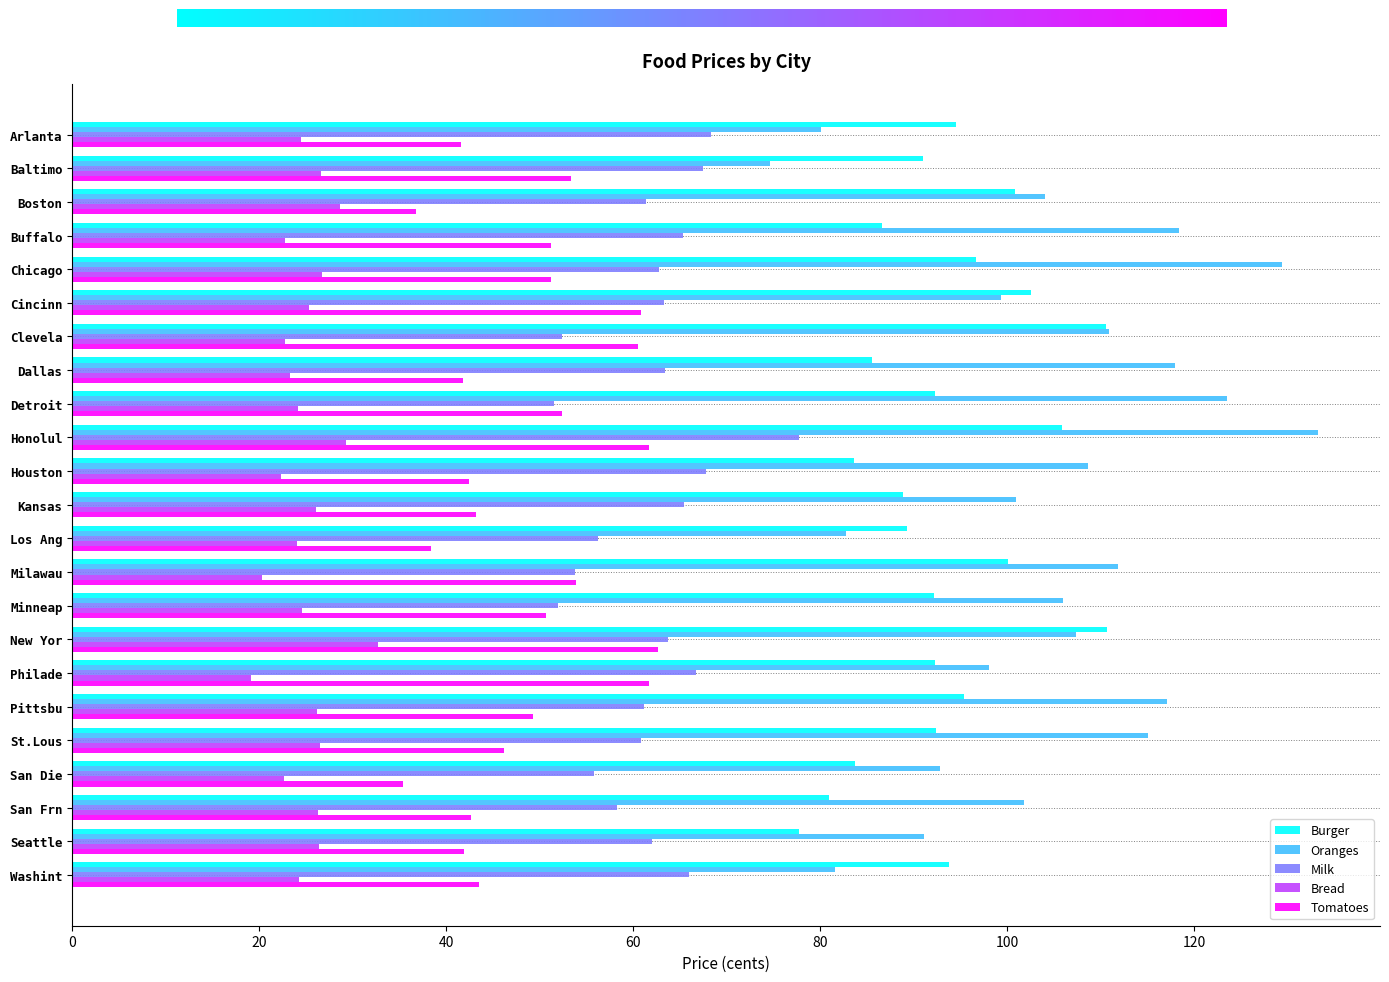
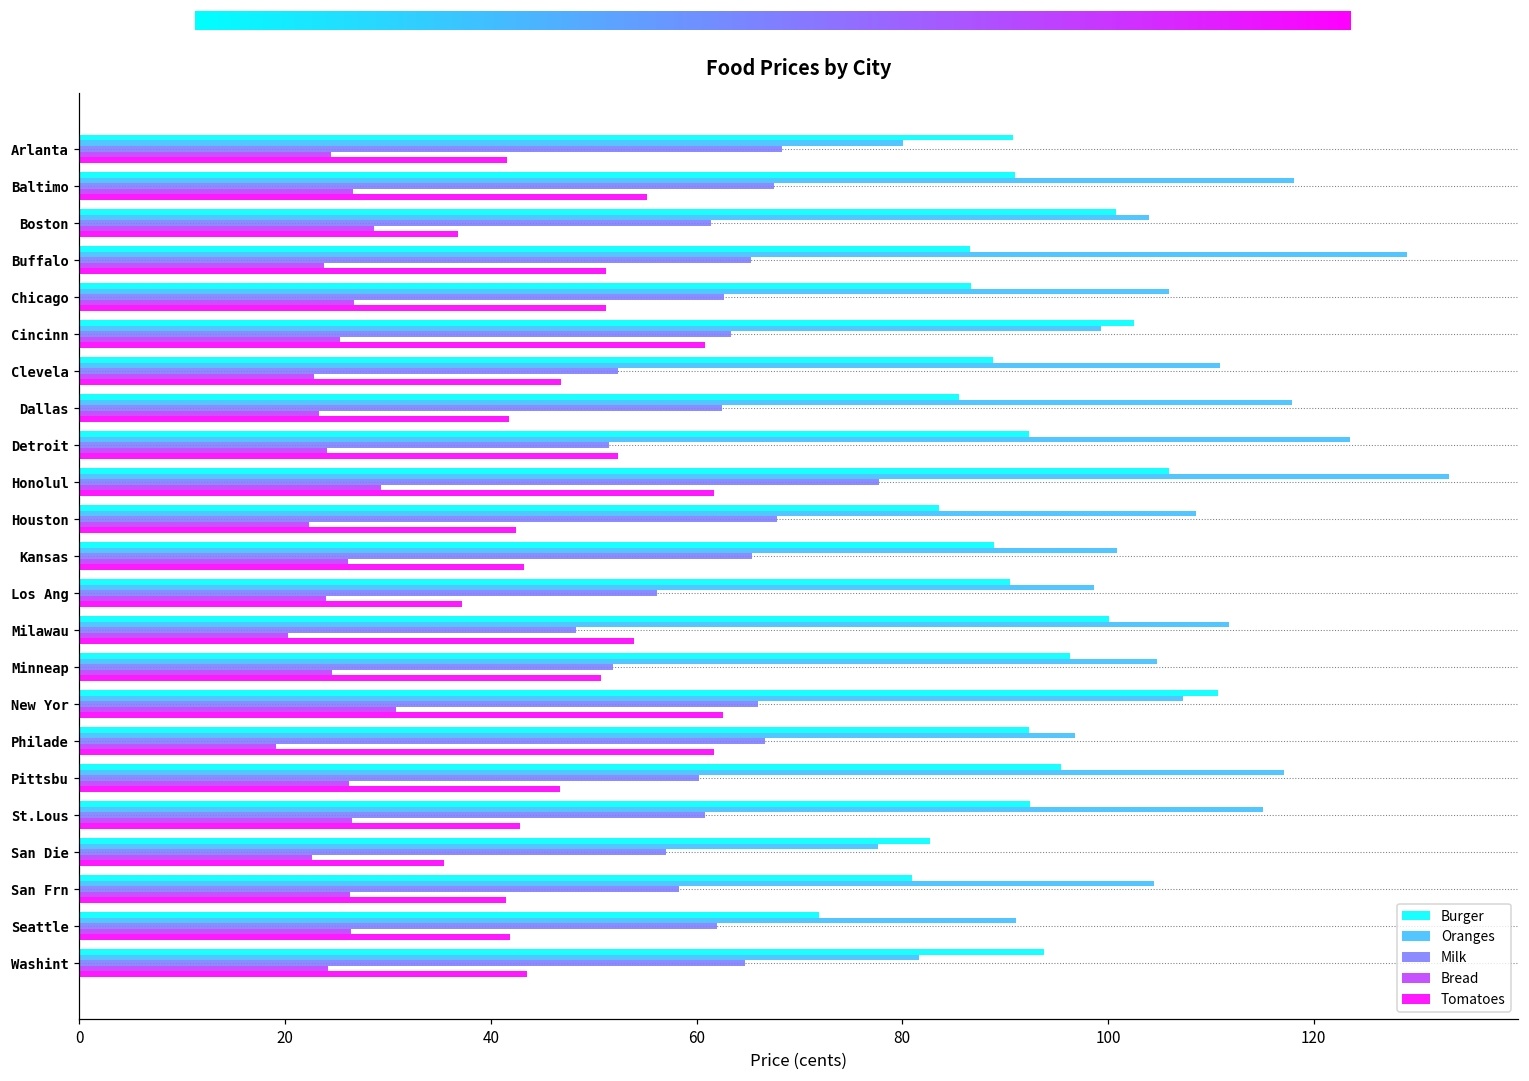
  {
    "Burger": {
-     "Arlanta": 95,
+     "Arlanta": 91,
      "Baltimo": 91,
      "Boston": 101,
      "Buffalo": 87,
-     "Chicago": 97,
+     "Chicago": 87,
      "Cincinn": 103,
-     "Clevela": 111,
+     "Clevela": 89,
      "Dallas": 86,
      "Detroit": 92,
      "Honolul": 106,
      "Houston": 84,
      "Kansas": 89,
-     "Los Ang": 89,
+     "Los Ang": 91,
      "Milawau": 100,
-     "Minneap": 92,
+     "Minneap": 96,
      "New Yor": 111,
      "Philade": 92,
      "Pittsbu": 95,
      "St.Lous": 92,
-     "San Die": 84,
+     "San Die": 83,
      "San Frn": 81,
-     "Seattle": 78,
+     "Seattle": 72,
      "Washint": 94
    },
    "Oranges": {
      "Arlanta": 80,
-     "Baltimo": 75,
+     "Baltimo": 118,
      "Boston": 104,
-     "Buffalo": 118,
-     "Chicago": 129,
+     "Buffalo": 129,
+     "Chicago": 106,
      "Cincinn": 99,
      "Clevela": 111,
      "Dallas": 118,
      "Detroit": 124,
      "Honolul": 133,
      "Houston": 109,
      "Kansas": 101,
-     "Los Ang": 83,
+     "Los Ang": 99,
      "Milawau": 112,
-     "Minneap": 106,
+     "Minneap": 105,
      "New Yor": 107,
-     "Philade": 98,
+     "Philade": 97,
      "Pittsbu": 117,
      "St.Lous": 115,
-     "San Die": 93,
-     "San Frn": 102,
+     "San Die": 78,
+     "San Frn": 105,
      "Seattle": 91,
      "Washint": 82
    },
    "Milk": {
      "Arlanta": 68,
      "Baltimo": 68,
      "Boston": 61,
      "Buffalo": 65,
      "Chicago": 63,
      "Cincinn": 63,
      "Clevela": 52,
-     "Dallas": 63.4,
+     "Dallas": 62.5,
      "Detroit": 52,
      "Honolul": 78,
      "Houston": 68,
      "Kansas": 65,
      "Los Ang": 56,
-     "Milawau": 54,
+     "Milawau": 48,
      "Minneap": 52,
-     "New Yor": 64,
+     "New Yor": 66,
      "Philade": 67,
-     "Pittsbu": 61,
+     "Pittsbu": 60,
      "St.Lous": 61,
-     "San Die": 56,
+     "San Die": 57,
      "San Frn": 58,
      "Seattle": 62,
-     "Washint": 66
+     "Washint": 65
    },
    "Bread": {
      "Arlanta": 25,
      "Baltimo": 27,
      "Boston": 29,
-     "Buffalo": 23,
+     "Buffalo": 24,
      "Chicago": 27,
      "Cincinn": 25,
      "Clevela": 23,
      "Dallas": 23,
      "Detroit": 24,
      "Honolul": 29,
      "Houston": 22,
      "Kansas": 26,
      "Los Ang": 24,
      "Milawau": 20,
      "Minneap": 25,
-     "New Yor": 33,
+     "New Yor": 31,
      "Philade": 19,
      "Pittsbu": 26,
      "St.Lous": 27,
      "San Die": 23,
      "San Frn": 26,
      "Seattle": 26,
      "Washint": 24
    },
    "Tomatoes": {
      "Arlanta": 42,
-     "Baltimo": 53,
+     "Baltimo": 55,
      "Boston": 37,
      "Buffalo": 51,
      "Chicago": 51,
      "Cincinn": 61,
-     "Clevela": 61,
+     "Clevela": 47,
      "Dallas": 42,
      "Detroit": 52,
      "Honolul": 62,
      "Houston": 42,
      "Kansas": 43,
-     "Los Ang": 38,
+     "Los Ang": 37,
      "Milawau": 54,
      "Minneap": 51,
      "New Yor": 63,
      "Philade": 62,
-     "Pittsbu": 49,
-     "St.Lous": 46,
+     "Pittsbu": 47,
+     "St.Lous": 43,
      "San Die": 35,
-     "San Frn": 43,
+     "San Frn": 42,
      "Seattle": 42,
      "Washint": 44
    }
  }
